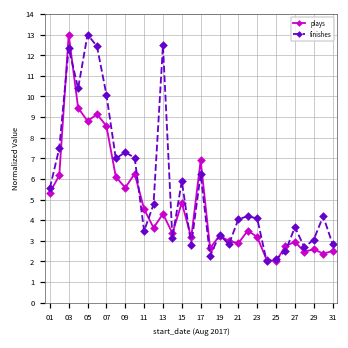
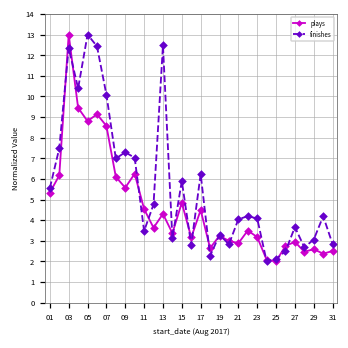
  {
    "plays": {
      "01": 5.3,
      "03": 13.0,
      "05": 8.8,
      "07": 8.6,
      "09": 5.6,
      "11": 4.5,
      "13": 4.3,
      "15": 4.8,
-     "17": 6.9,
+     "17": 4.5,
      "21": 2.9,
      "23": 3.2,
      "27": 2.9,
      "29": 2.6,
      "31": 2.5
    },
    "finishes": {
      "01": 5.6,
      "03": 12.4,
      "05": 13.0,
      "07": 10.1,
      "09": 7.3,
      "11": 3.5,
      "13": 12.5,
      "15": 5.9,
      "17": 6.2,
      "21": 4.0,
      "23": 4.1,
      "27": 3.7,
      "29": 3.1,
      "31": 2.8
    }
  }
